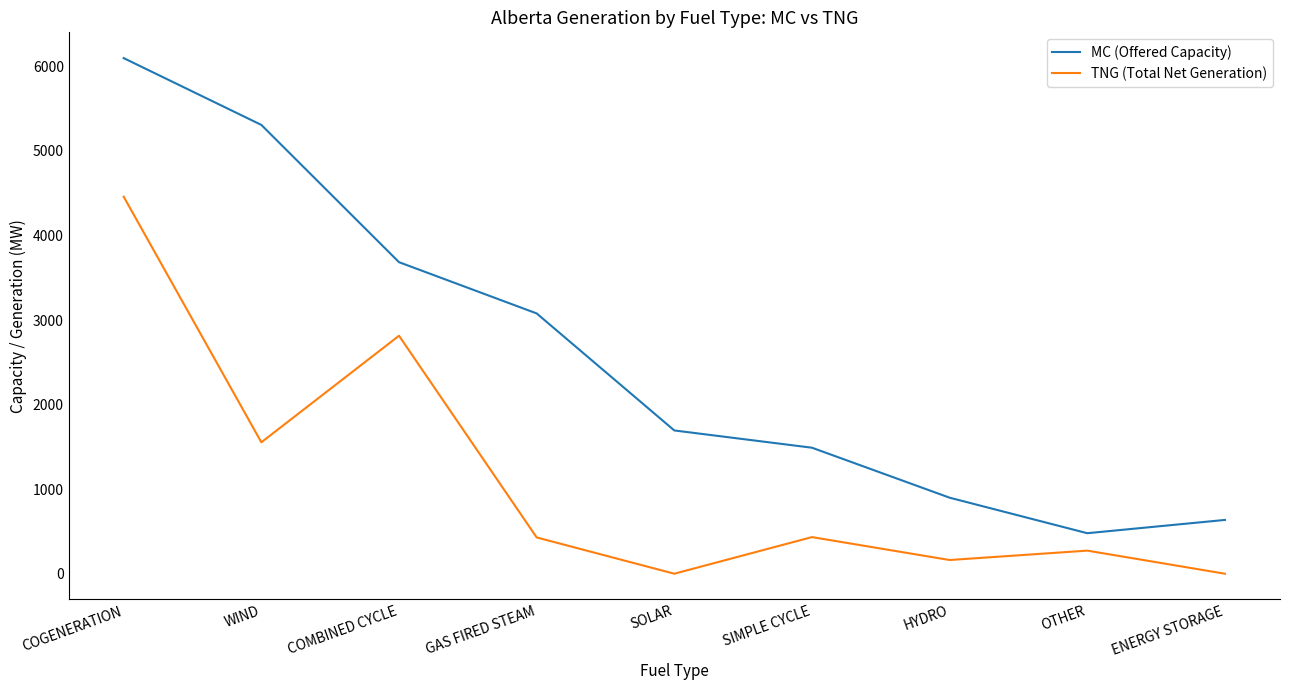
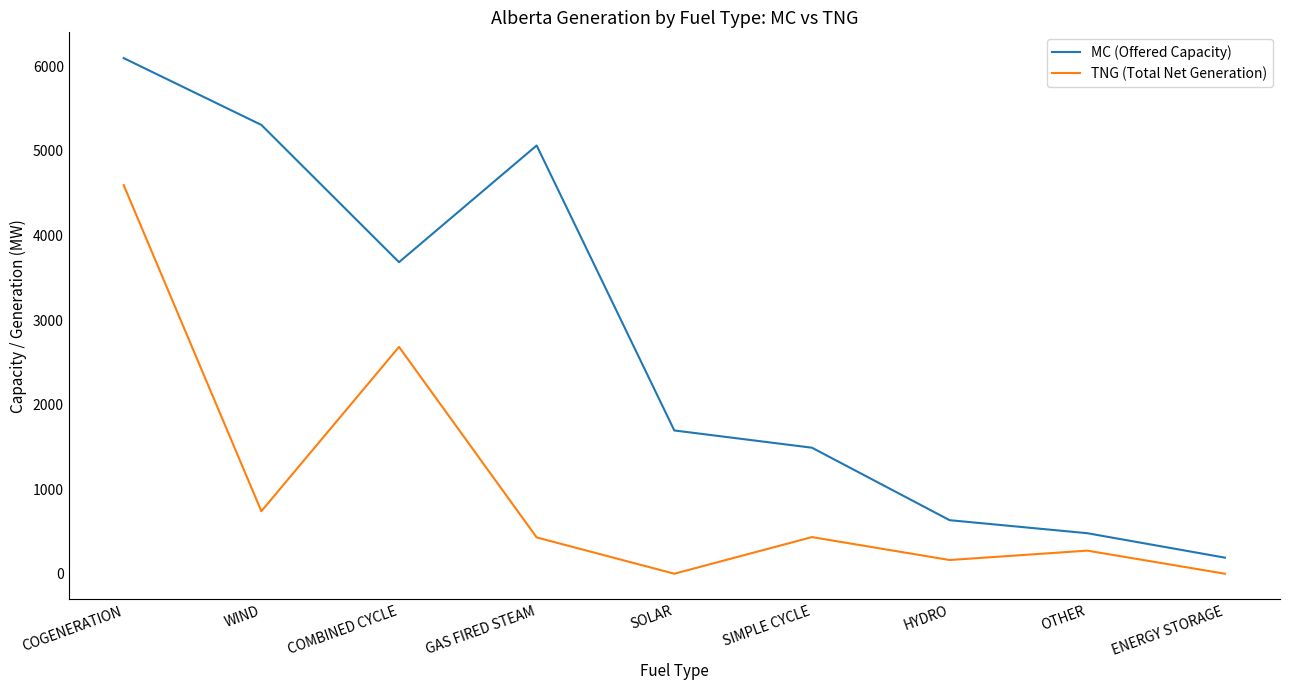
  {
    "MC (Offered Capacity)": {
      "COGENERATION": 6100,
      "WIND": 5300,
      "COMBINED CYCLE": 3700,
-     "GAS FIRED STEAM": 3100,
+     "GAS FIRED STEAM": 5100,
      "SOLAR": 1700,
      "SIMPLE CYCLE": 1500,
-     "HYDRO": 900,
+     "HYDRO": 600,
      "OTHER": 500,
-     "ENERGY STORAGE": 600
+     "ENERGY STORAGE": 200
    },
    "TNG (Total Net Generation)": {
-     "COGENERATION": 4500,
-     "WIND": 1600,
-     "COMBINED CYCLE": 2800,
+     "COGENERATION": 4600,
+     "WIND": 700,
+     "COMBINED CYCLE": 2700,
      "GAS FIRED STEAM": 400,
      "SOLAR": 0,
      "SIMPLE CYCLE": 400,
      "HYDRO": 200,
      "OTHER": 300,
      "ENERGY STORAGE": 0
    }
  }
